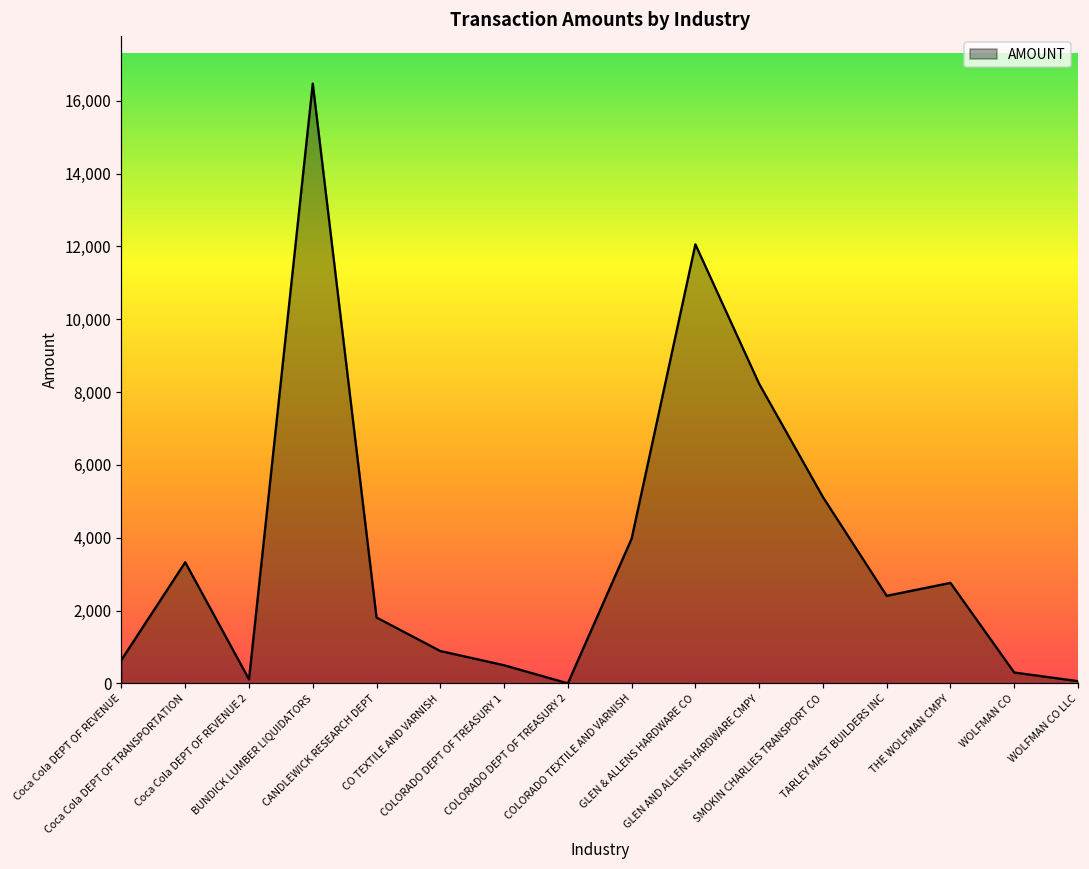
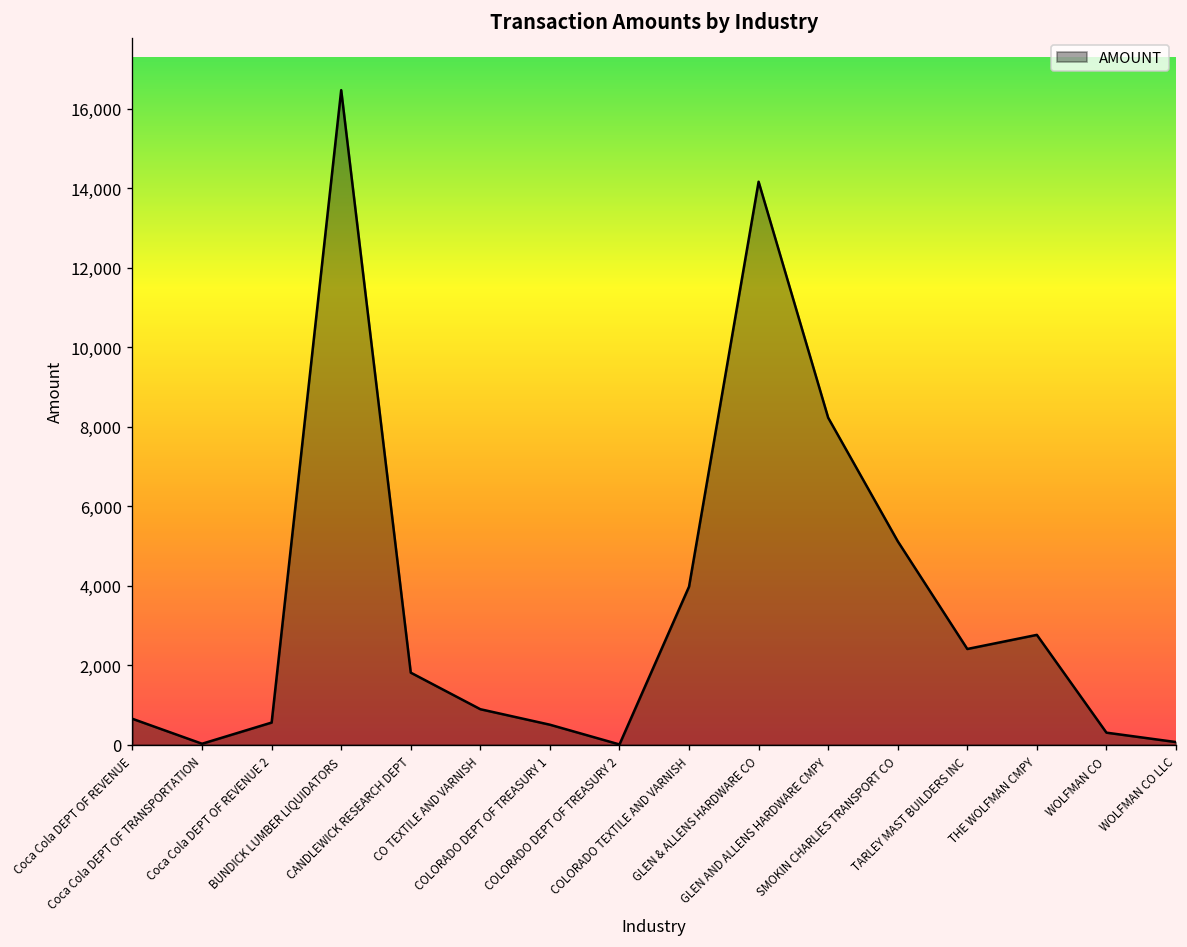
  {
    "Coca Cola DEPT OF REVENUE": "600",
-   "Coca Cola DEPT OF TRANSPORTATION": "3,300",
-   "Coca Cola DEPT OF REVENUE 2": "100",
+   "Coca Cola DEPT OF TRANSPORTATION": "0",
+   "Coca Cola DEPT OF REVENUE 2": "600",
    "BUNDICK LUMBER LIQUIDATORS": "16,500",
    "CANDLEWICK RESEARCH DEPT": "1,800",
    "CO TEXTILE AND VARNISH": "900",
    "COLORADO DEPT OF TREASURY 1": "500",
    "COLORADO DEPT OF TREASURY 2": "0",
    "COLORADO TEXTILE AND VARNISH": "4,000",
-   "GLEN & ALLENS HARDWARE CO": "12,100",
+   "GLEN & ALLENS HARDWARE CO": "14,200",
    "GLEN AND ALLENS HARDWARE CMPY": "8,200",
    "SMOKIN CHARLIES TRANSPORT CO": "5,100",
    "TARLEY MAST BUILDERS INC": "2,400",
    "THE WOLFMAN CMPY": "2,800",
    "WOLFMAN CO": "300",
    "WOLFMAN CO LLC": "100"
  }
